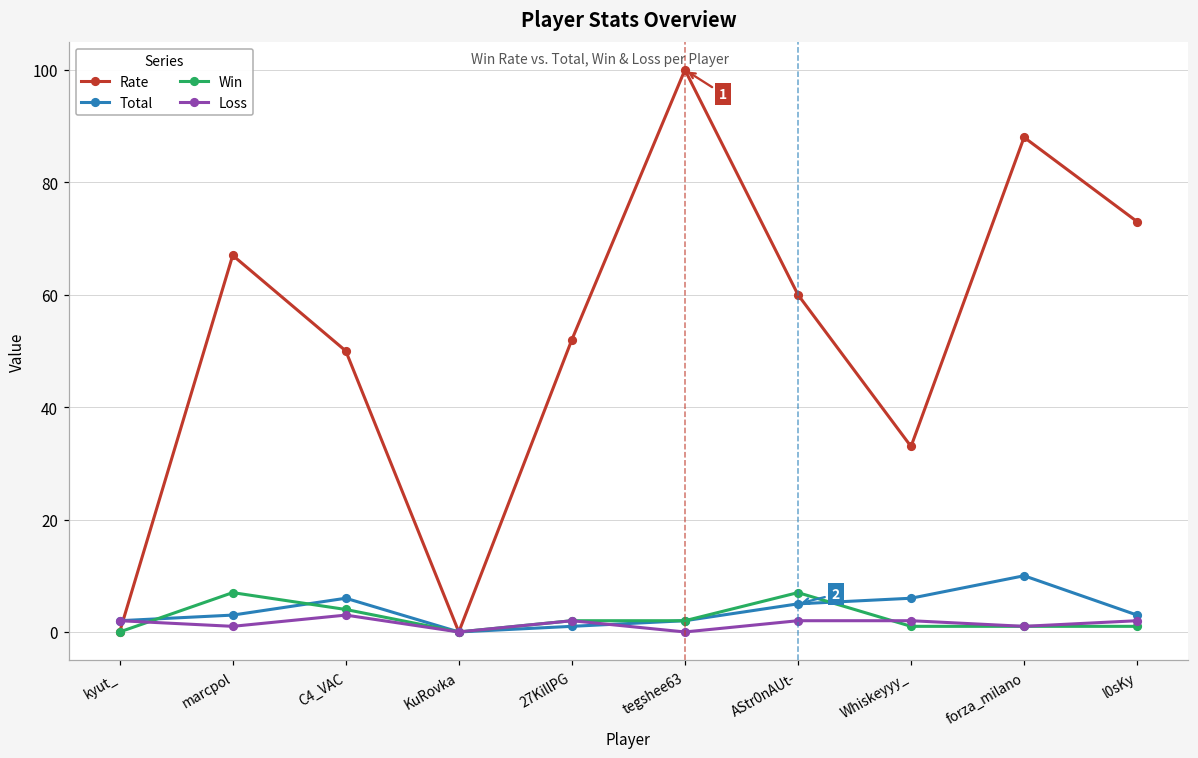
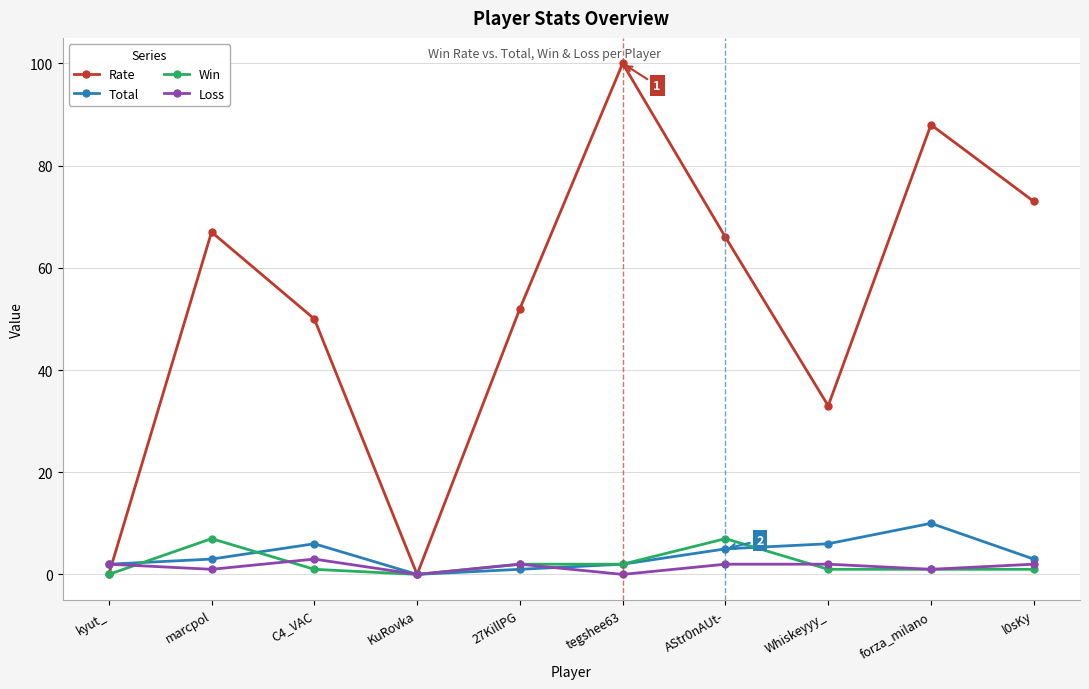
  {
    "Rate": {
      "marcpol": 67,
      "C4_VAC": 50,
      "27KillPG": 52,
      "tegshee63": 100,
-     "AStr0nAUt-": 60,
+     "AStr0nAUt-": 66,
      "Whiskeyyy_": 33,
      "forza_milano": 88,
      "l0sKy": 73
    },
    "Total": {
      "marcpol": 3,
      "C4_VAC": 6,
      "27KillPG": 1,
      "Whiskeyyy_": 6,
      "forza_milano": 10,
      "l0sKy": 3
    },
    "Win": {
      "marcpol": 7,
-     "C4_VAC": 4,
+     "C4_VAC": 1,
      "Whiskeyyy_": 1,
      "l0sKy": 1
    },
    "Loss": {
      "marcpol": 1,
      "C4_VAC": 3,
      "tegshee63": 0,
      "Whiskeyyy_": 2,
      "l0sKy": 2
    }
  }
